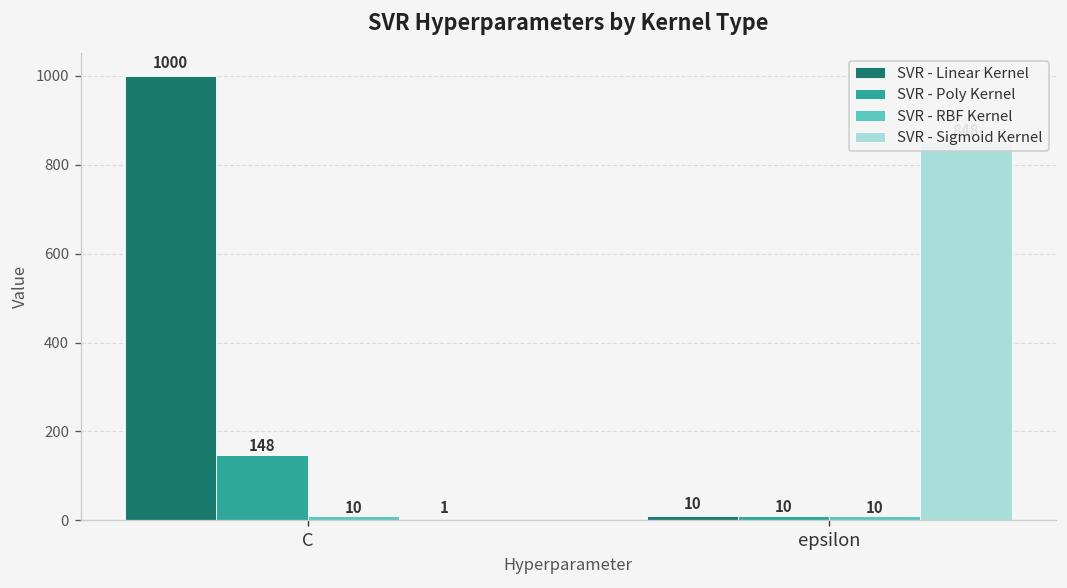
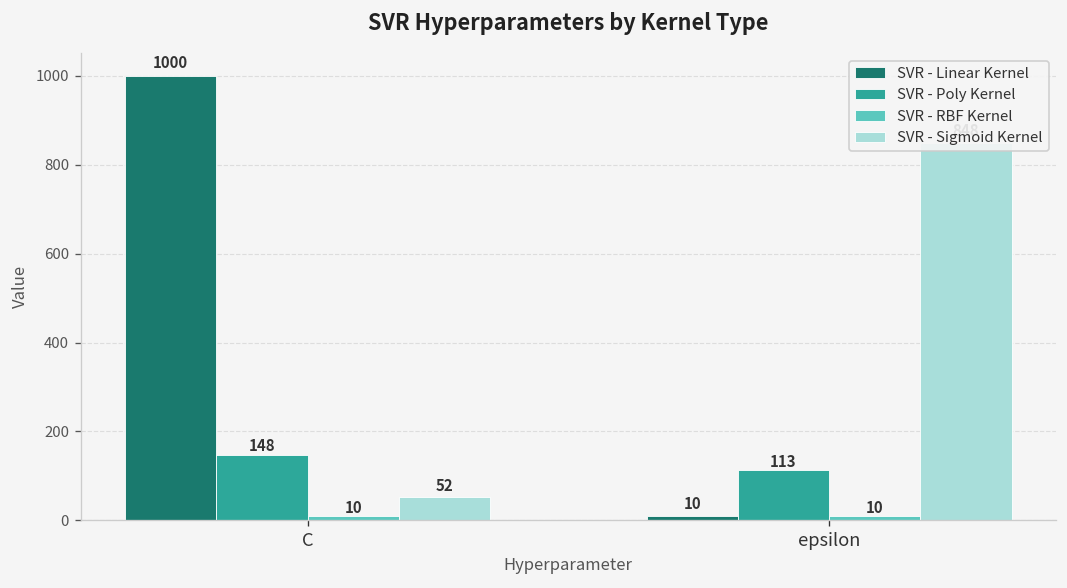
  {
    "SVR - Linear Kernel": {
      "C": 1000,
      "epsilon": 10
    },
    "SVR - Poly Kernel": {
      "C": 148,
-     "epsilon": 10
+     "epsilon": 113
    },
    "SVR - RBF Kernel": {
      "C": 10,
      "epsilon": 10
    },
    "SVR - Sigmoid Kernel": {
-     "C": 1
+     "C": 52
    }
  }
